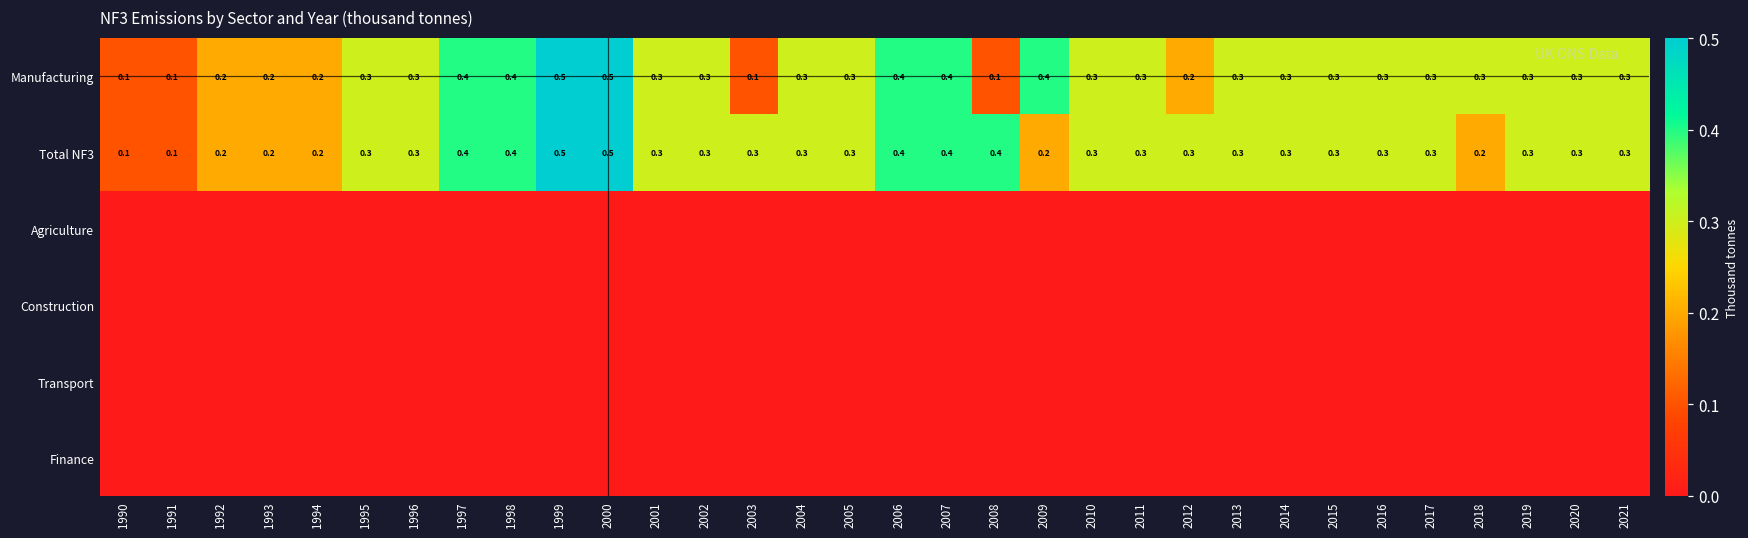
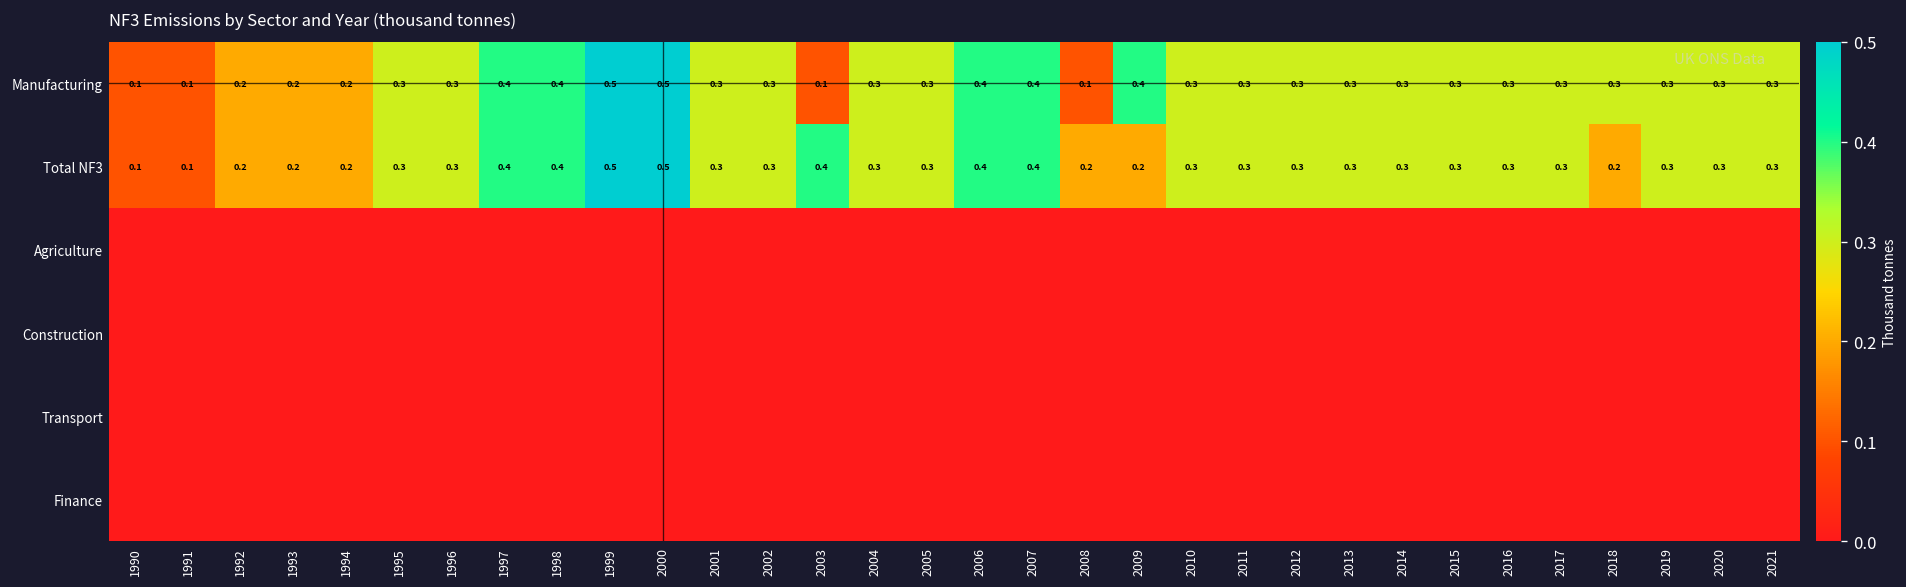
  {
    "Manufacturing": {
      "1990": 0.1,
      "1991": 0.1,
      "1992": 0.2,
      "1993": 0.2,
      "1994": 0.2,
      "1995": 0.3,
      "1996": 0.3,
      "1997": 0.4,
      "1998": 0.4,
      "1999": 0.5,
      "2000": 0.5,
      "2001": 0.3,
      "2002": 0.3,
      "2003": 0.1,
      "2004": 0.3,
      "2005": 0.3,
      "2006": 0.4,
      "2007": 0.4,
      "2008": 0.1,
      "2009": 0.4,
      "2010": 0.3,
      "2011": 0.3,
-     "2012": 0.2,
+     "2012": 0.3,
      "2013": 0.3,
      "2014": 0.3,
      "2015": 0.3,
      "2016": 0.3,
      "2017": 0.3,
      "2018": 0.3,
      "2019": 0.3,
      "2021": 0.3
    },
    "Total NF3": {
      "1990": 0.1,
      "1991": 0.1,
      "1992": 0.2,
      "1993": 0.2,
      "1994": 0.2,
      "1995": 0.3,
      "1996": 0.3,
      "1997": 0.4,
      "1998": 0.4,
      "1999": 0.5,
      "2000": 0.5,
      "2001": 0.3,
      "2002": 0.3,
-     "2003": 0.3,
+     "2003": 0.4,
      "2004": 0.3,
      "2005": 0.3,
      "2006": 0.4,
      "2007": 0.4,
-     "2008": 0.4,
+     "2008": 0.2,
      "2009": 0.2,
      "2010": 0.3,
      "2011": 0.3,
      "2012": 0.3,
      "2013": 0.3,
      "2014": 0.3,
      "2015": 0.3,
      "2016": 0.3,
      "2017": 0.3,
      "2018": 0.2,
      "2019": 0.3,
      "2020": 0.3,
      "2021": 0.3
    }
  }
